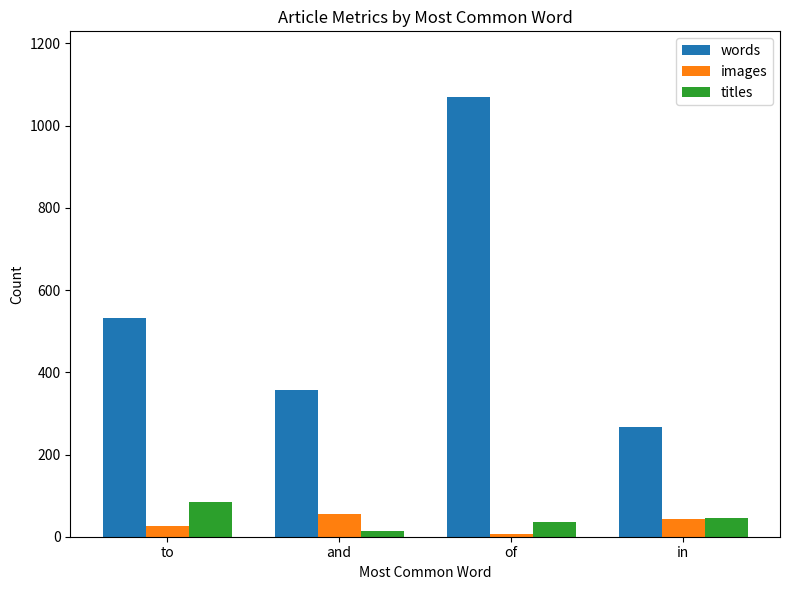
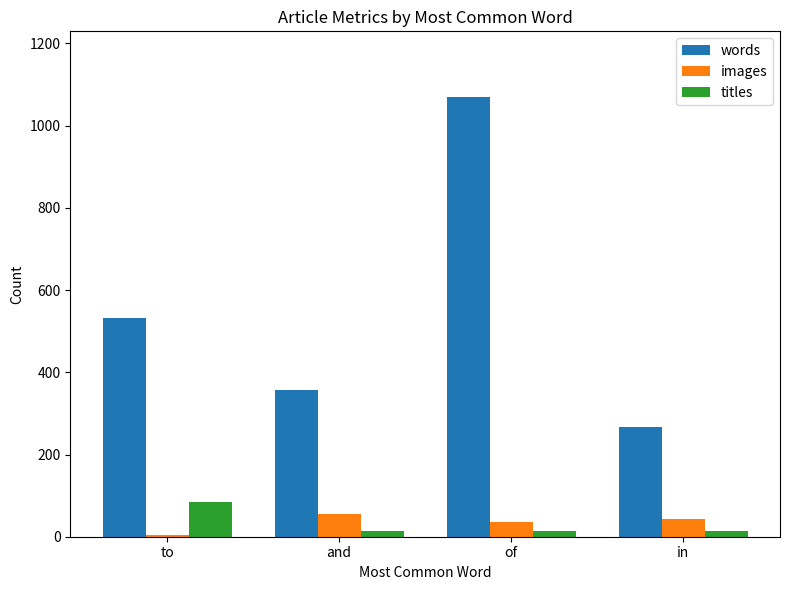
  {
    "words": {
      "to": 530,
      "and": 360,
      "of": 1070,
      "in": 270
    },
    "images": {
-     "to": 30,
+     "to": 0,
      "and": 60,
-     "of": 10,
+     "of": 40,
      "in": 40
    },
    "titles": {
      "to": 90,
      "and": 20,
-     "of": 40,
-     "in": 50
+     "of": 10,
+     "in": 10
    }
  }
